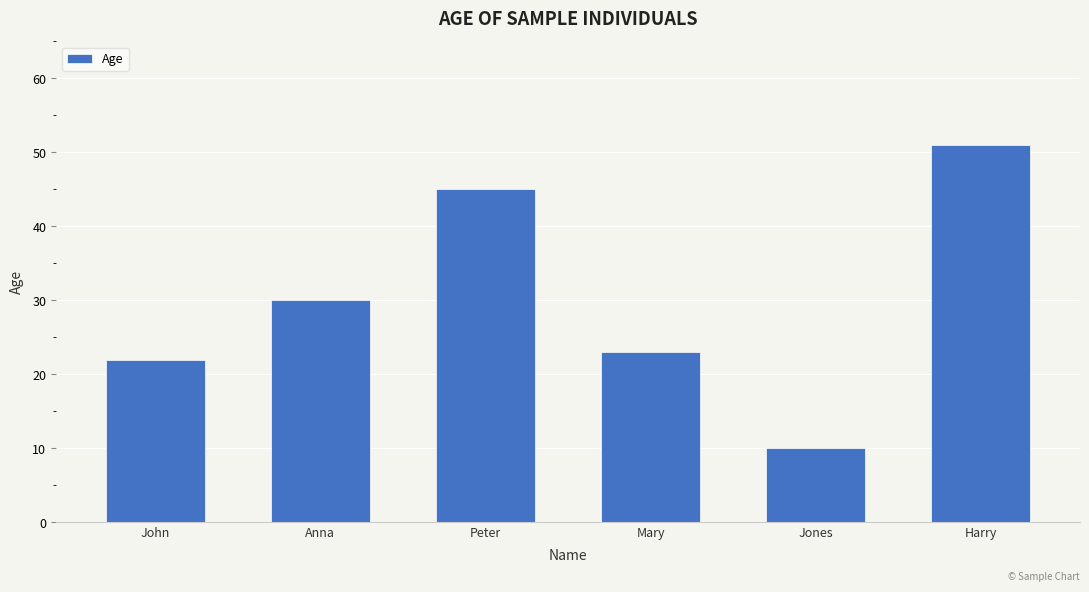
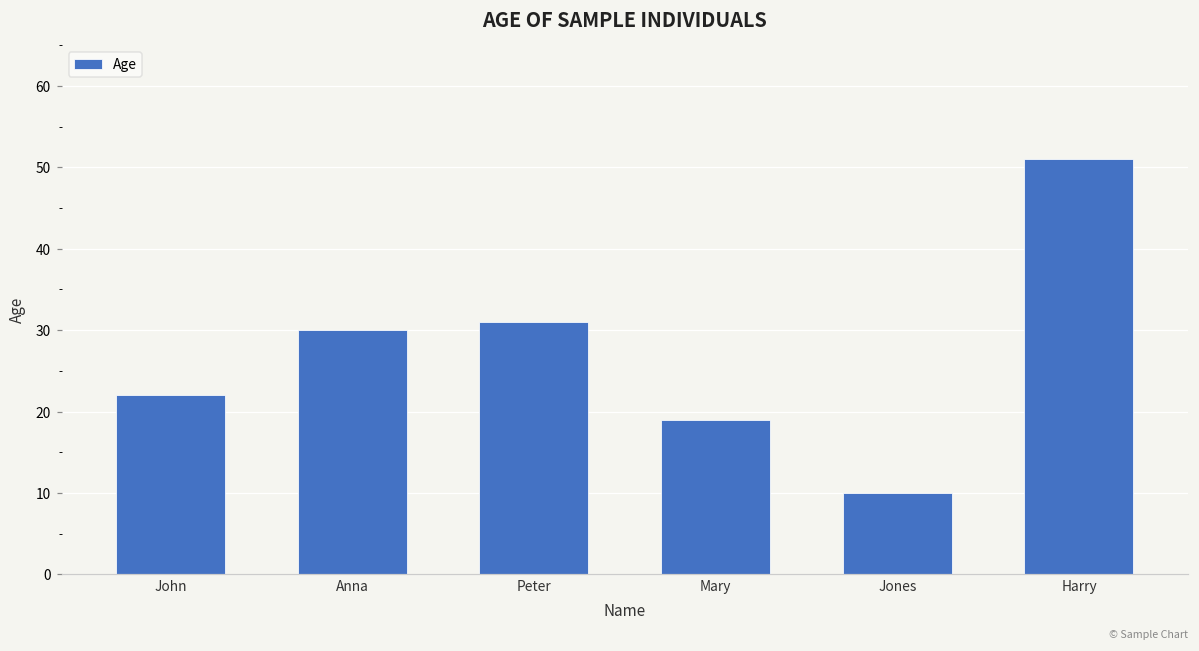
  {
    "John": 22,
    "Anna": 30,
-   "Peter": 45,
-   "Mary": 23,
+   "Peter": 31,
+   "Mary": 19,
    "Jones": 10,
    "Harry": 51
  }
